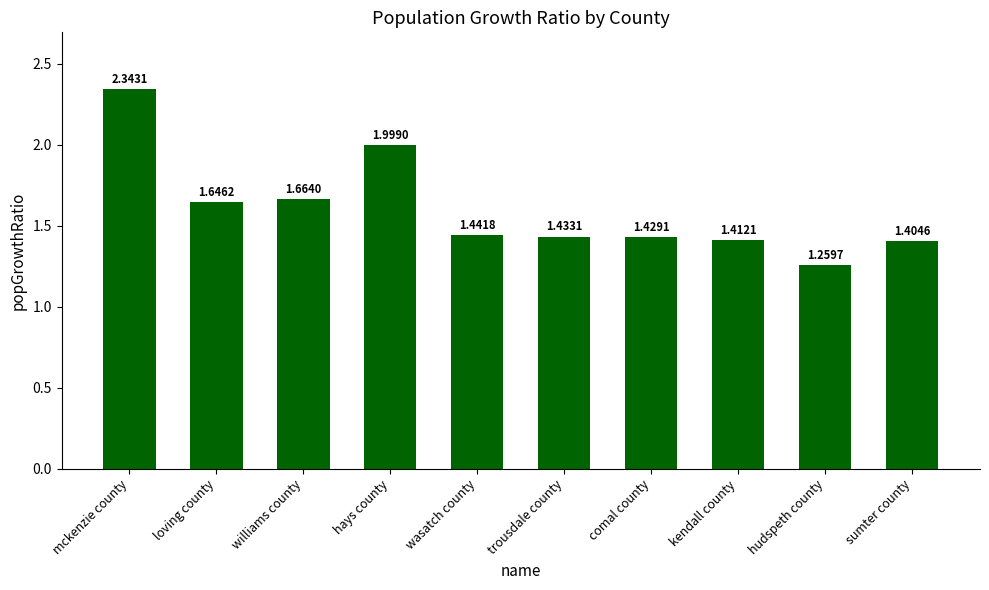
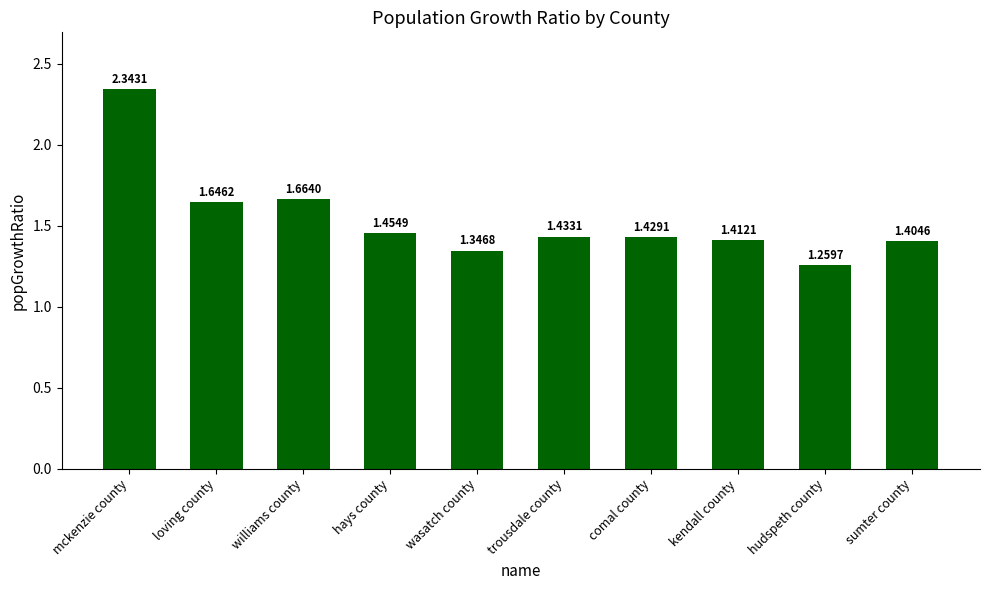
  {
    "mckenzie county": 2.3431,
    "loving county": 1.6462,
    "williams county": 1.6640,
-   "hays county": 1.9990,
-   "wasatch county": 1.4418,
+   "hays county": 1.4549,
+   "wasatch county": 1.3468,
    "trousdale county": 1.4331,
    "comal county": 1.4291,
    "kendall county": 1.4121,
    "hudspeth county": 1.2597,
    "sumter county": 1.4046
  }
